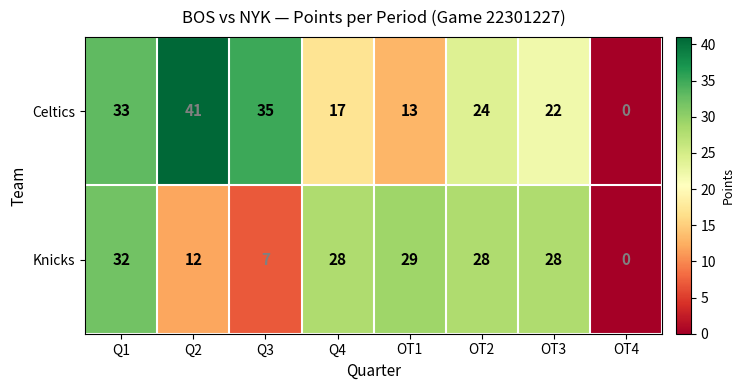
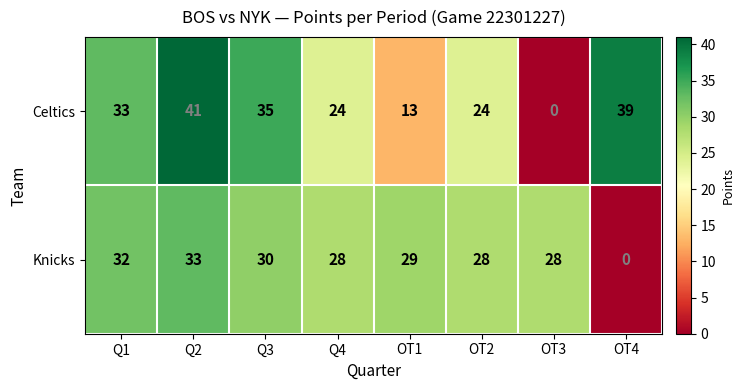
  {
    "Celtics": {
      "Q1": 33,
      "Q2": 41,
      "Q3": 35,
-     "Q4": 17,
+     "Q4": 24,
      "OT1": 13,
      "OT2": 24,
-     "OT3": 22,
-     "OT4": 0
+     "OT3": 0,
+     "OT4": 39
    },
    "Knicks": {
      "Q1": 32,
-     "Q2": 12,
-     "Q3": 7,
+     "Q2": 33,
+     "Q3": 30,
      "Q4": 28,
      "OT1": 29,
      "OT2": 28,
      "OT3": 28,
      "OT4": 0
    }
  }
